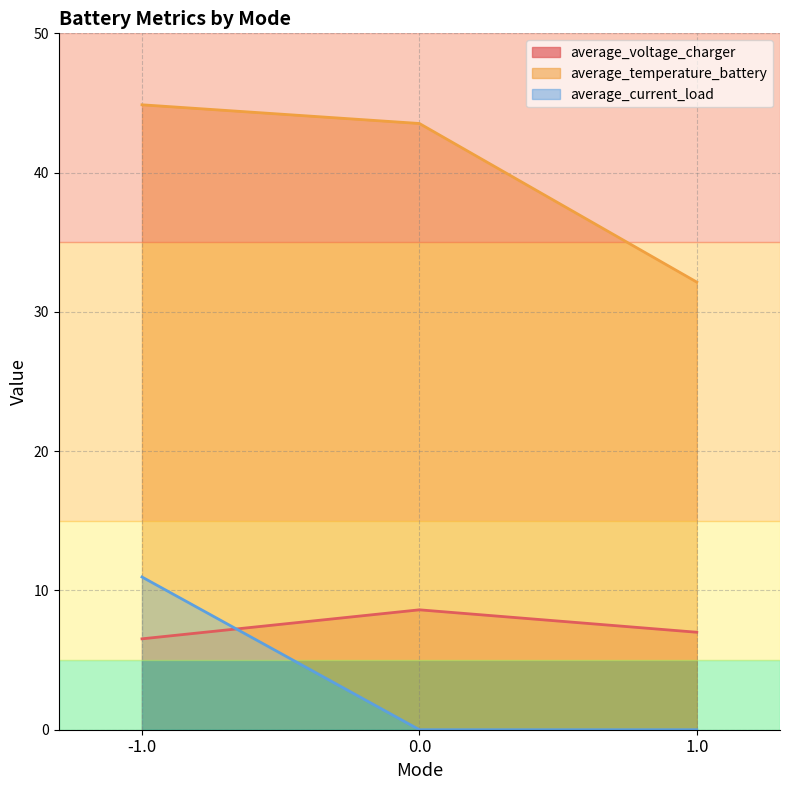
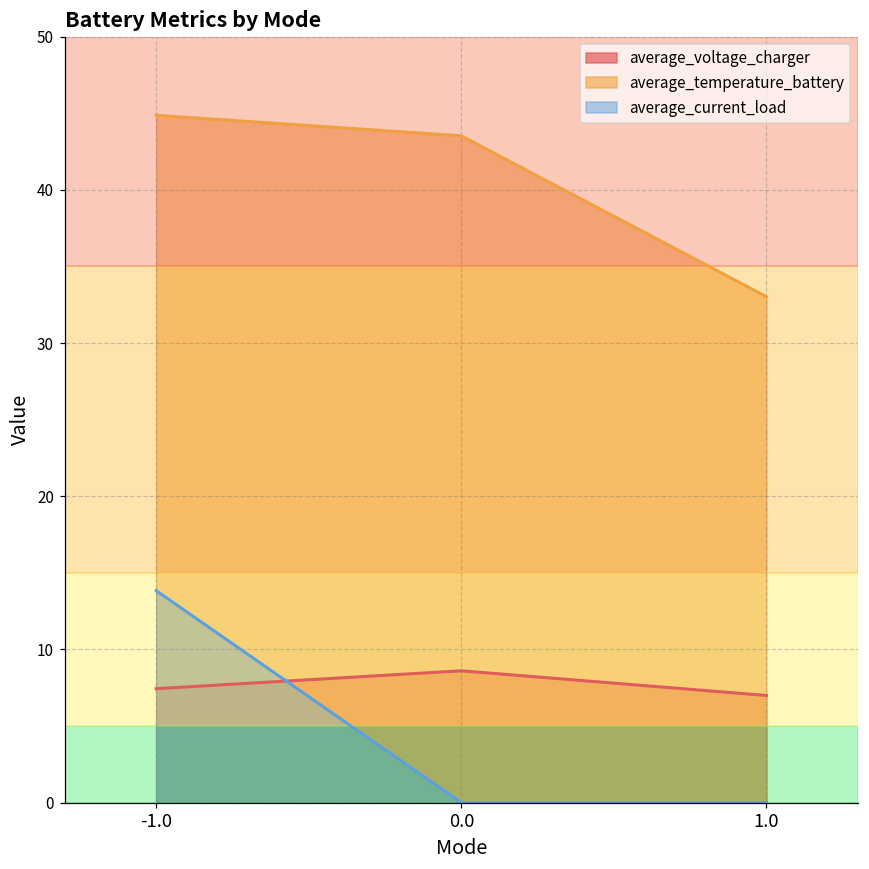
  {
    "average_voltage_charger": {
-     "-1.0": 6.5,
+     "-1.0": 7.4,
      "0.0": 8.6,
      "1.0": 7.0
    },
    "average_temperature_battery": {
      "-1.0": 44.9,
      "0.0": 43.5,
-     "1.0": 32.1
+     "1.0": 33.0
    },
    "average_current_load": {
-     "-1.0": 11.0,
+     "-1.0": 13.8,
      "0.0": 0.0,
      "1.0": 0.0
    }
  }
